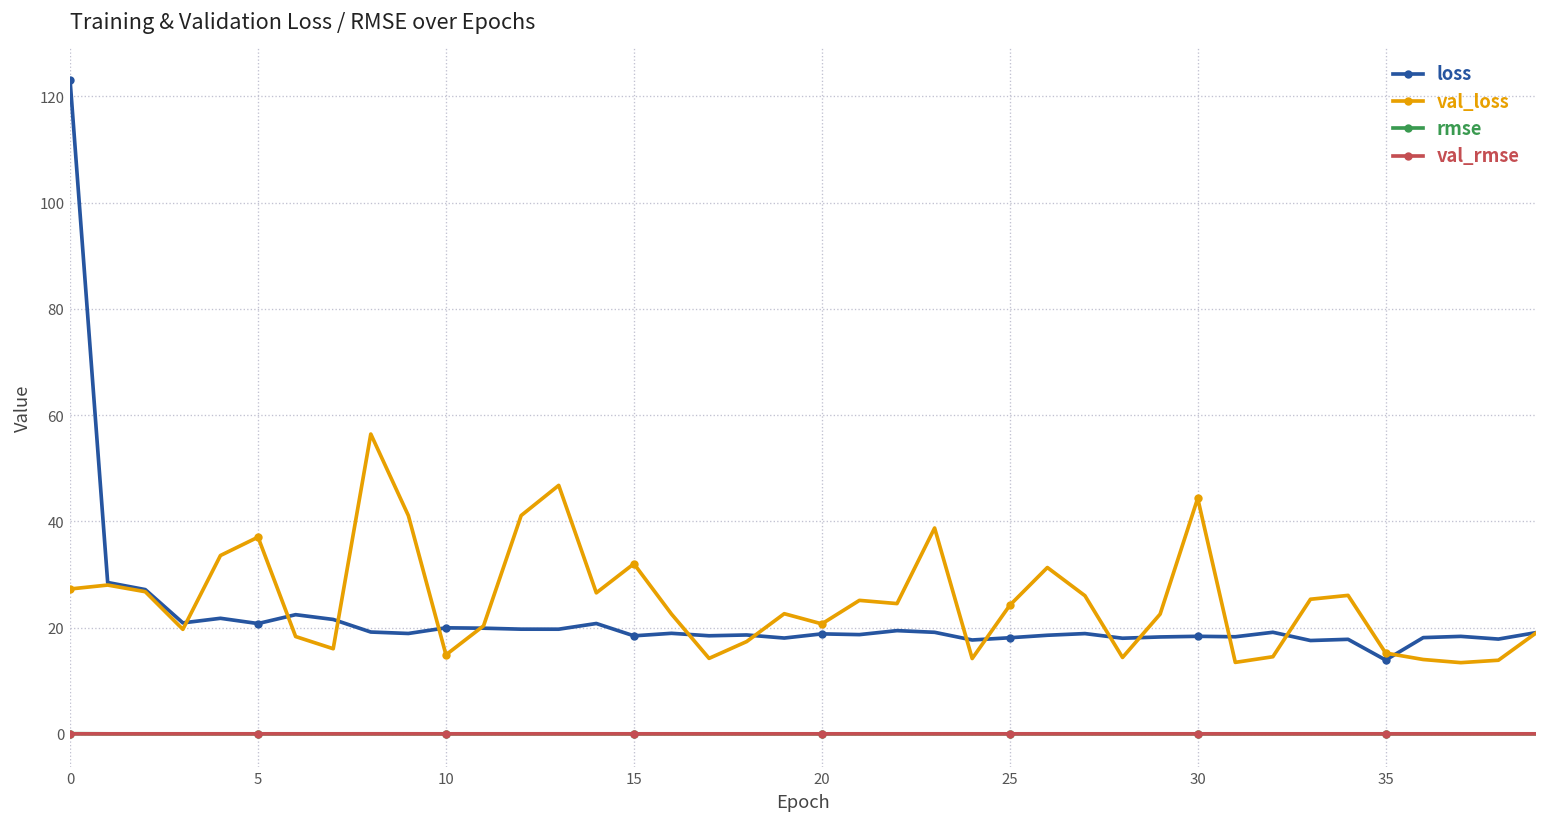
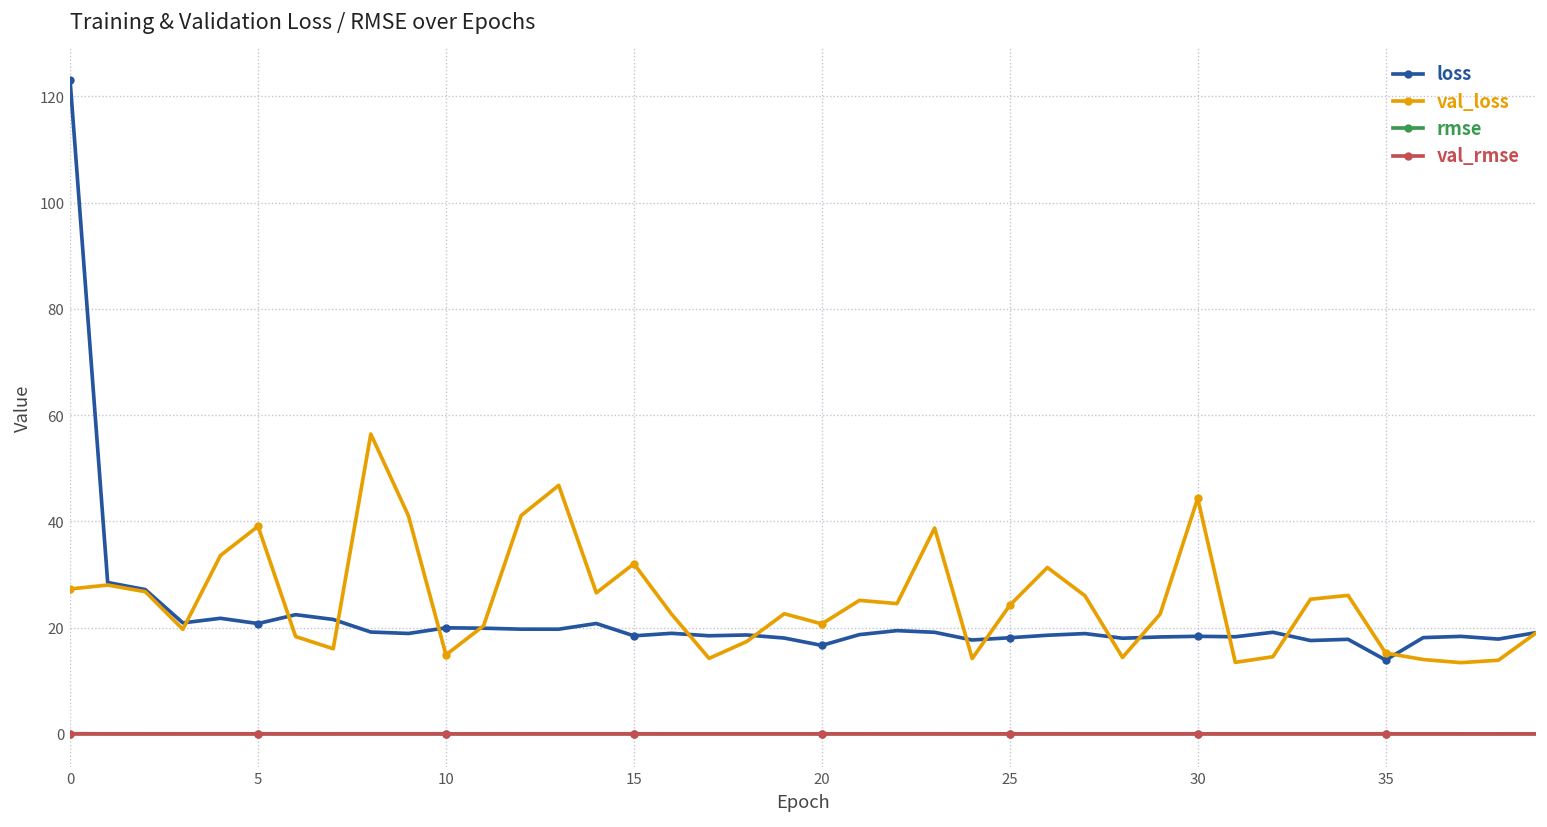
  {
    "loss": {
      "0": 123,
      "5": 21,
      "10": 20,
      "15": 18,
-     "20": 19,
+     "20": 17,
      "25": 18,
      "30": 18,
      "35": 14
    },
    "val_loss": {
      "0": 27,
-     "5": 37,
+     "5": 39,
      "10": 15,
      "15": 32,
      "20": 21,
      "25": 24,
      "30": 44,
      "35": 15
    },
    "val_rmse": {
      "0": 0,
      "5": 0,
      "10": 0,
      "15": 0,
      "20": 0,
      "25": 0,
      "30": 0,
      "35": 0
    }
  }
